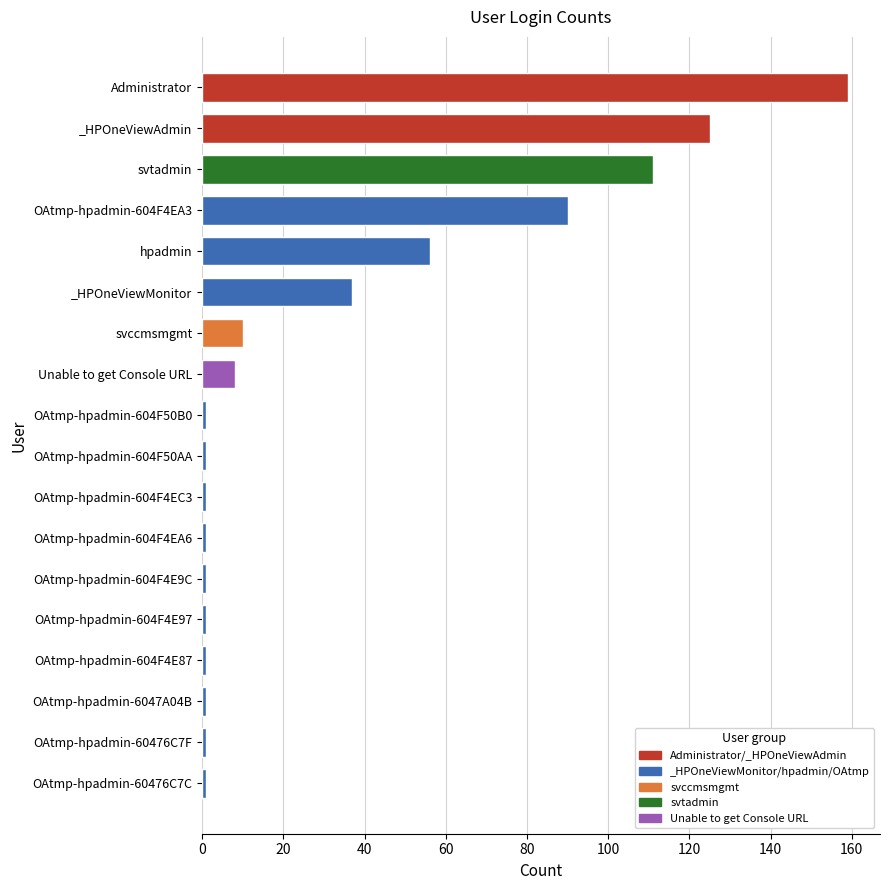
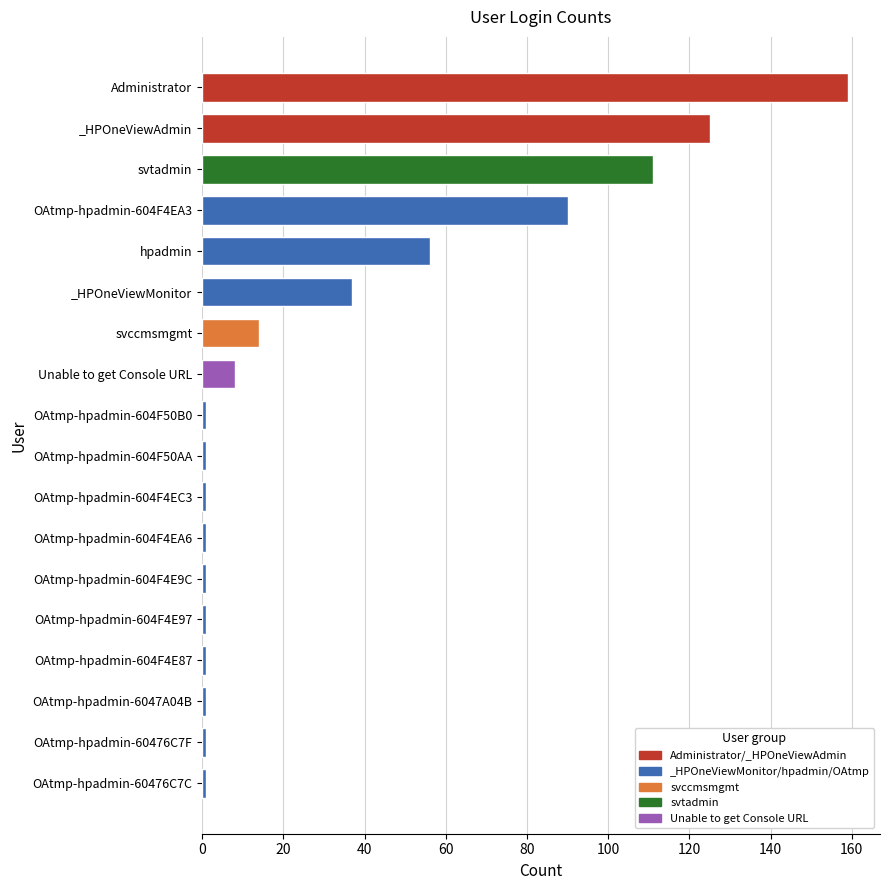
  {
    "Administrator": 159,
    "_HPOneViewAdmin": 125,
    "svtadmin": 111,
    "OAtmp-hpadmin-604F4EA3": 90,
    "hpadmin": 56,
    "_HPOneViewMonitor": 37,
-   "svccmsmgmt": 10,
+   "svccmsmgmt": 14,
    "Unable to get Console URL": 8,
    "OAtmp-hpadmin-604F50B0": 1,
    "OAtmp-hpadmin-604F50AA": 1,
    "OAtmp-hpadmin-604F4EC3": 1,
    "OAtmp-hpadmin-604F4EA6": 1,
    "OAtmp-hpadmin-604F4E9C": 1,
    "OAtmp-hpadmin-604F4E97": 1,
    "OAtmp-hpadmin-604F4E87": 1,
    "OAtmp-hpadmin-6047A04B": 1,
    "OAtmp-hpadmin-60476C7F": 1,
    "OAtmp-hpadmin-60476C7C": 1
  }
